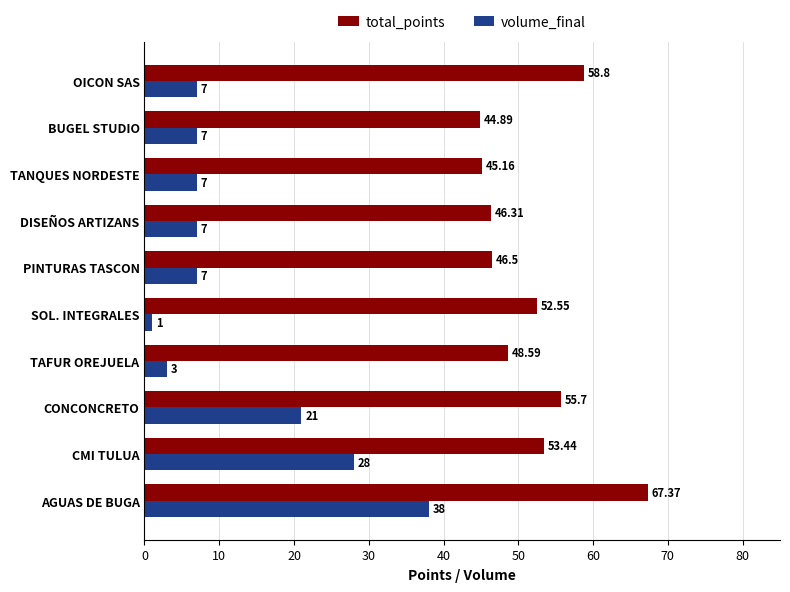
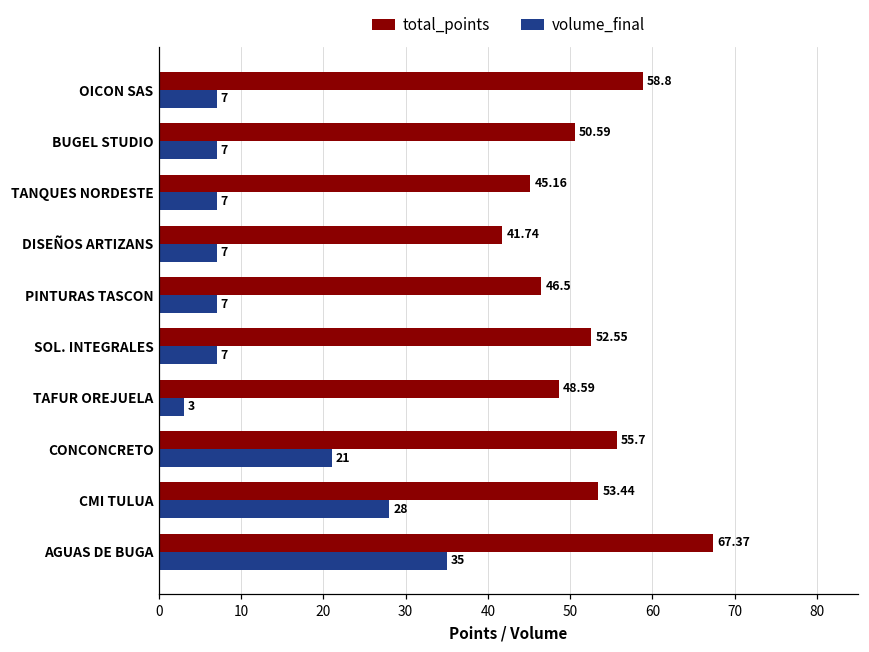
  {
    "total_points": {
      "OICON SAS": 58.8,
-     "BUGEL STUDIO": 44.89,
+     "BUGEL STUDIO": 50.59,
      "TANQUES NORDESTE": 45.16,
-     "DISEÑOS ARTIZANS": 46.31,
+     "DISEÑOS ARTIZANS": 41.74,
      "PINTURAS TASCON": 46.5,
      "SOL. INTEGRALES": 52.55,
      "TAFUR OREJUELA": 48.59,
      "CONCONCRETO": 55.7,
      "CMI TULUA": 53.44,
      "AGUAS DE BUGA": 67.37
    },
    "volume_final": {
      "OICON SAS": 7,
      "BUGEL STUDIO": 7,
      "TANQUES NORDESTE": 7,
      "DISEÑOS ARTIZANS": 7,
      "PINTURAS TASCON": 7,
-     "SOL. INTEGRALES": 1,
+     "SOL. INTEGRALES": 7,
      "TAFUR OREJUELA": 3,
      "CONCONCRETO": 21,
      "CMI TULUA": 28,
-     "AGUAS DE BUGA": 38
+     "AGUAS DE BUGA": 35
    }
  }
